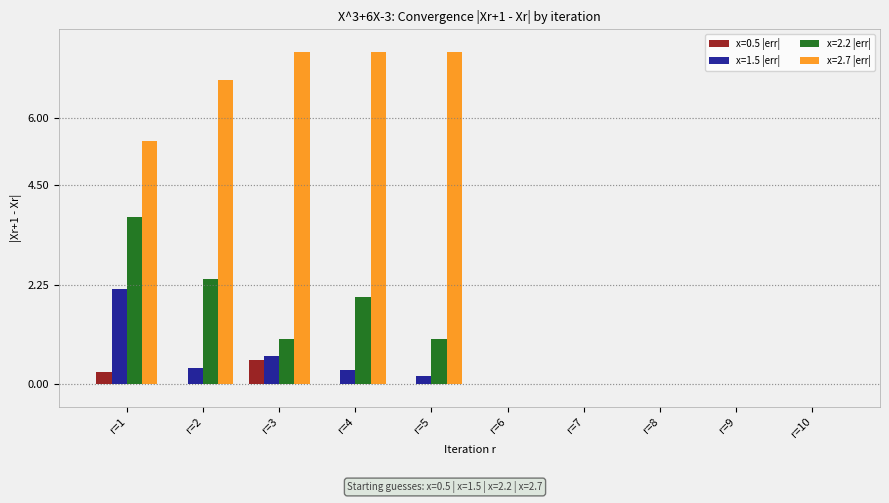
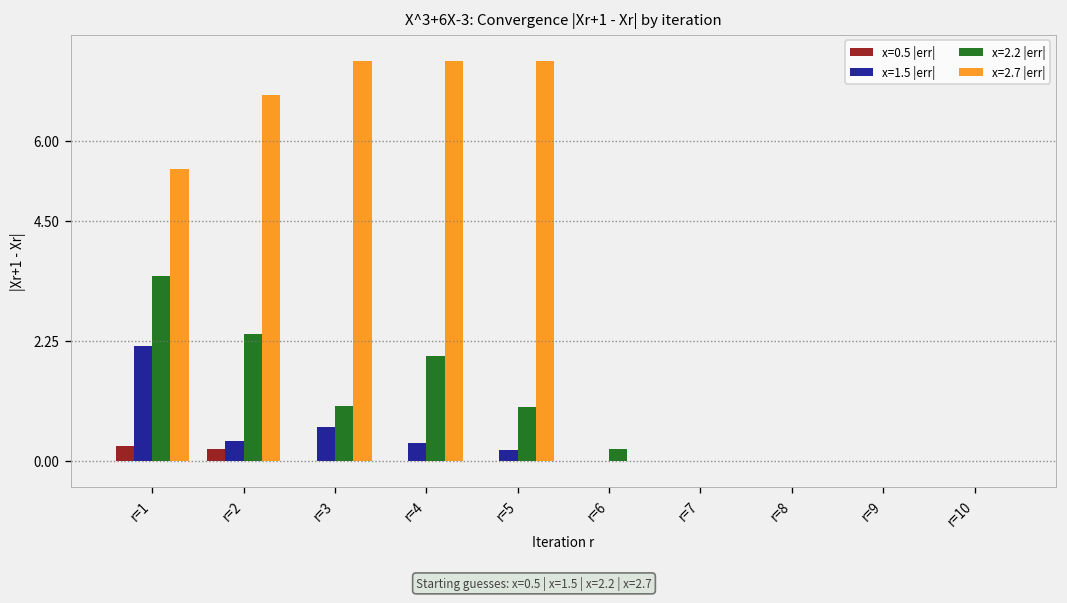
  {
    "x=0.5 |err|": {
      "r=1": 0.3,
-     "r=2": 0.0,
-     "r=3": 0.6
+     "r=2": 0.2,
+     "r=3": 0.0
    },
    "x=1.5 |err|": {
      "r=1": 2.2,
      "r=2": 0.4,
      "r=3": 0.6,
      "r=4": 0.3,
      "r=5": 0.2
    },
    "x=2.2 |err|": {
-     "r=1": 3.8,
+     "r=1": 3.5,
      "r=2": 2.4,
      "r=3": 1.0,
      "r=4": 2.0,
      "r=5": 1.0,
-     "r=6": 0.0
+     "r=6": 0.2
    },
    "x=2.7 |err|": {
      "r=1": 5.5,
      "r=2": 6.9,
      "r=3": 7.5,
      "r=4": 7.5,
      "r=5": 7.5,
      "r=6": 0.0,
      "r=7": 0.0,
      "r=8": 0.0,
      "r=9": 0.0,
      "r=10": 0.0
    }
  }
